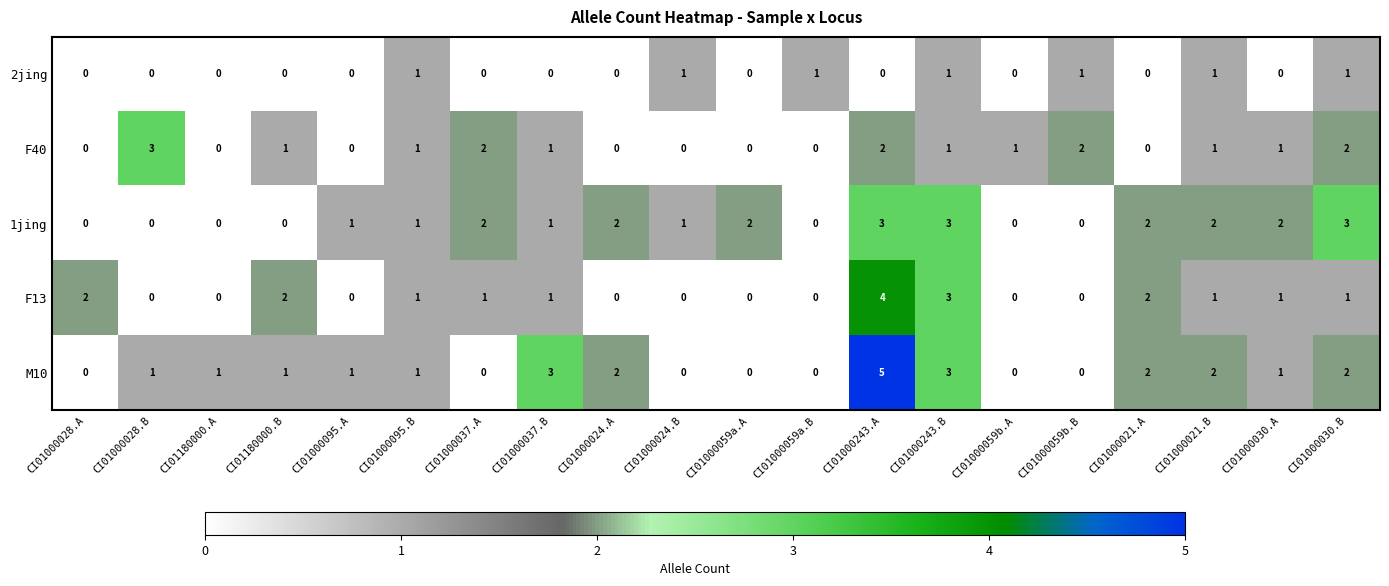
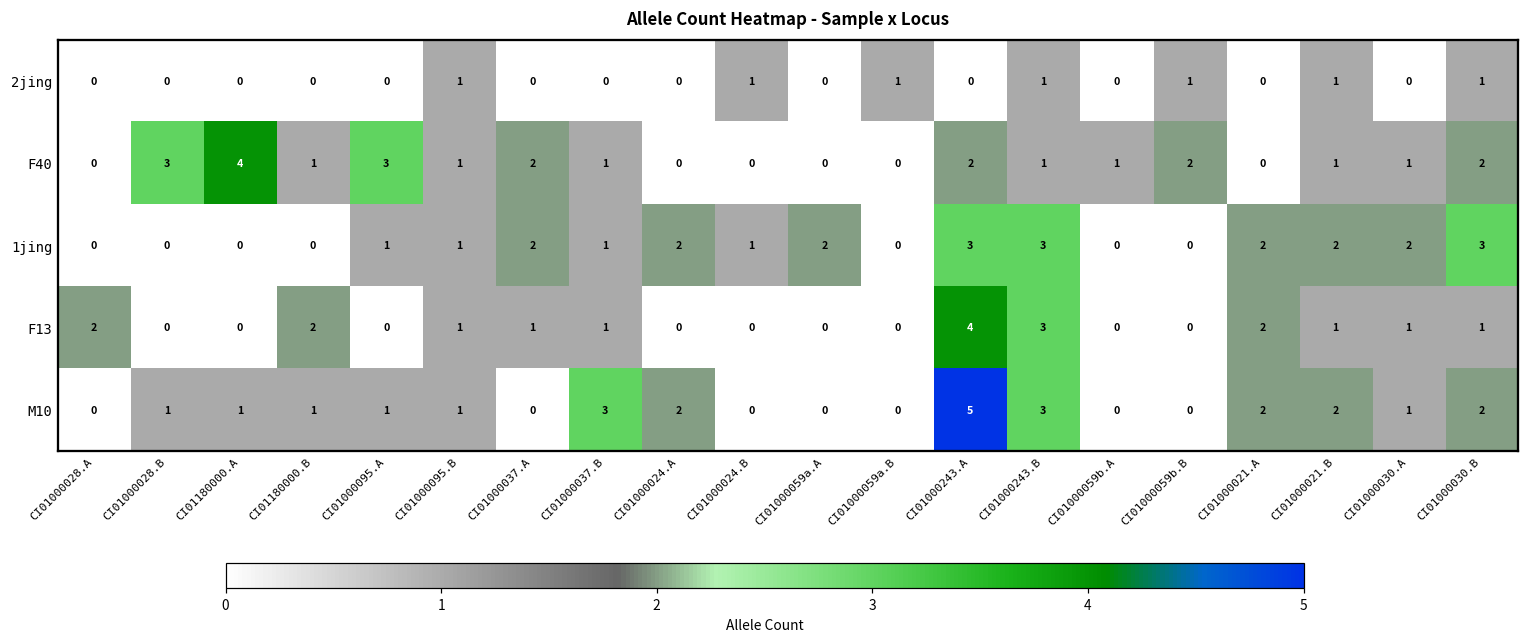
  {
    "2jing": {
      "CI01000028.A": 0,
      "CI01000028.B": 0,
      "CI01180000.A": 0,
      "CI01180000.B": 0,
      "CI01000095.A": 0,
      "CI01000095.B": 1,
      "CI01000037.A": 0,
      "CI01000037.B": 0,
      "CI01000024.A": 0,
      "CI01000024.B": 1,
      "CI01000059a.A": 0,
      "CI01000059a.B": 1,
      "CI01000243.A": 0,
      "CI01000243.B": 1,
      "CI01000059b.A": 0,
      "CI01000059b.B": 1,
      "CI01000021.A": 0,
      "CI01000021.B": 1,
      "CI01000030.A": 0,
      "CI01000030.B": 1
    },
    "F40": {
      "CI01000028.A": 0,
      "CI01000028.B": 3,
-     "CI01180000.A": 0,
+     "CI01180000.A": 4,
      "CI01180000.B": 1,
-     "CI01000095.A": 0,
+     "CI01000095.A": 3,
      "CI01000095.B": 1,
      "CI01000037.A": 2,
      "CI01000037.B": 1,
      "CI01000024.A": 0,
      "CI01000024.B": 0,
      "CI01000059a.A": 0,
      "CI01000059a.B": 0,
      "CI01000243.A": 2,
      "CI01000243.B": 1,
      "CI01000059b.A": 1,
      "CI01000059b.B": 2,
      "CI01000021.A": 0,
      "CI01000021.B": 1,
      "CI01000030.A": 1,
      "CI01000030.B": 2
    },
    "1jing": {
      "CI01000028.A": 0,
      "CI01000028.B": 0,
      "CI01180000.A": 0,
      "CI01180000.B": 0,
      "CI01000095.A": 1,
      "CI01000095.B": 1,
      "CI01000037.A": 2,
      "CI01000037.B": 1,
      "CI01000024.A": 2,
      "CI01000024.B": 1,
      "CI01000059a.A": 2,
      "CI01000059a.B": 0,
      "CI01000243.A": 3,
      "CI01000243.B": 3,
      "CI01000059b.A": 0,
      "CI01000059b.B": 0,
      "CI01000021.A": 2,
      "CI01000021.B": 2,
      "CI01000030.A": 2,
      "CI01000030.B": 3
    },
    "F13": {
      "CI01000028.A": 2,
      "CI01000028.B": 0,
      "CI01180000.A": 0,
      "CI01180000.B": 2,
      "CI01000095.A": 0,
      "CI01000095.B": 1,
      "CI01000037.A": 1,
      "CI01000037.B": 1,
      "CI01000024.A": 0,
      "CI01000024.B": 0,
      "CI01000059a.A": 0,
      "CI01000059a.B": 0,
      "CI01000243.A": 4,
      "CI01000243.B": 3,
      "CI01000059b.A": 0,
      "CI01000059b.B": 0,
      "CI01000021.A": 2,
      "CI01000021.B": 1,
      "CI01000030.A": 1,
      "CI01000030.B": 1
    },
    "M10": {
      "CI01000028.A": 0,
      "CI01000028.B": 1,
      "CI01180000.A": 1,
      "CI01180000.B": 1,
      "CI01000095.A": 1,
      "CI01000095.B": 1,
      "CI01000037.A": 0,
      "CI01000037.B": 3,
      "CI01000024.A": 2,
      "CI01000024.B": 0,
      "CI01000059a.A": 0,
      "CI01000059a.B": 0,
      "CI01000243.A": 5,
      "CI01000243.B": 3,
      "CI01000059b.A": 0,
      "CI01000059b.B": 0,
      "CI01000021.A": 2,
      "CI01000021.B": 2,
      "CI01000030.A": 1,
      "CI01000030.B": 2
    }
  }
